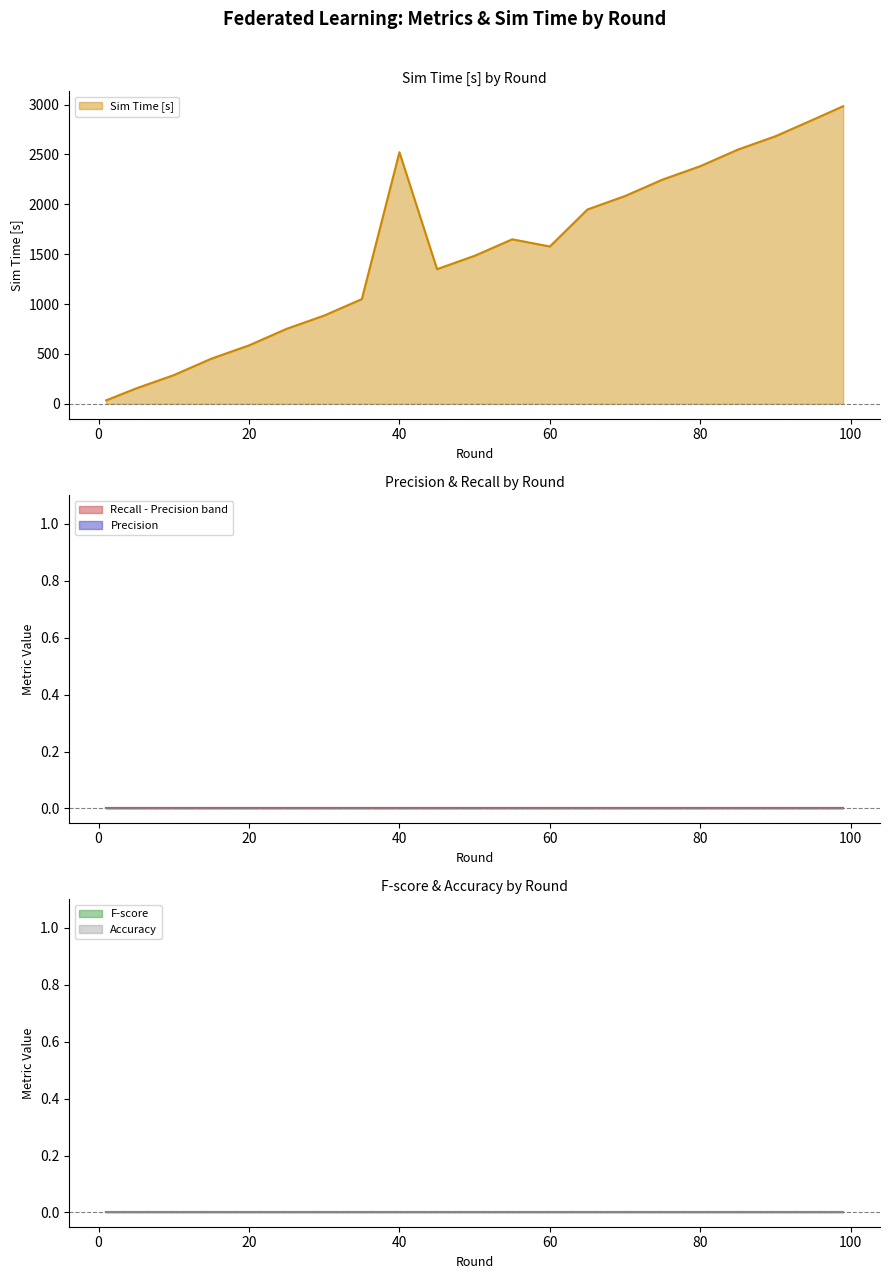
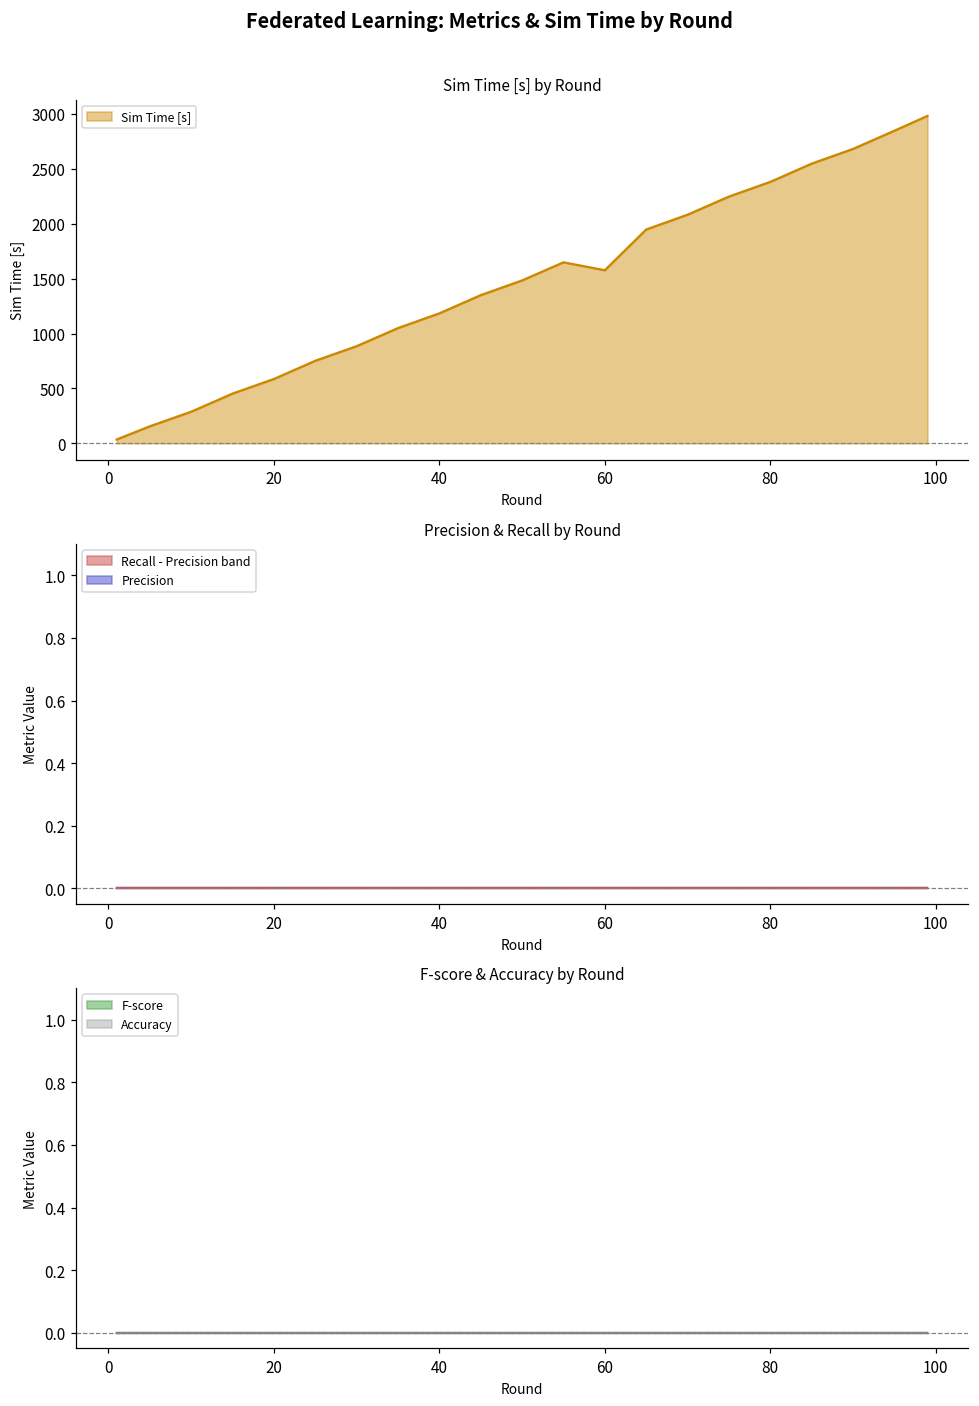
  {
    "Sim Time [s] by Round": {
      "20": 600,
-     "40": 2500,
+     "40": 1200,
      "60": 1600,
      "80": 2400
    },
    "Precision & Recall by Round": {
      "20": 0.00,
      "40": 0.00,
      "60": 0.00,
      "80": 0.00
    },
    "F-score & Accuracy by Round": {
      "20": 0.00,
      "40": 0.00,
      "60": 0.00,
      "80": 0.00
    }
  }
